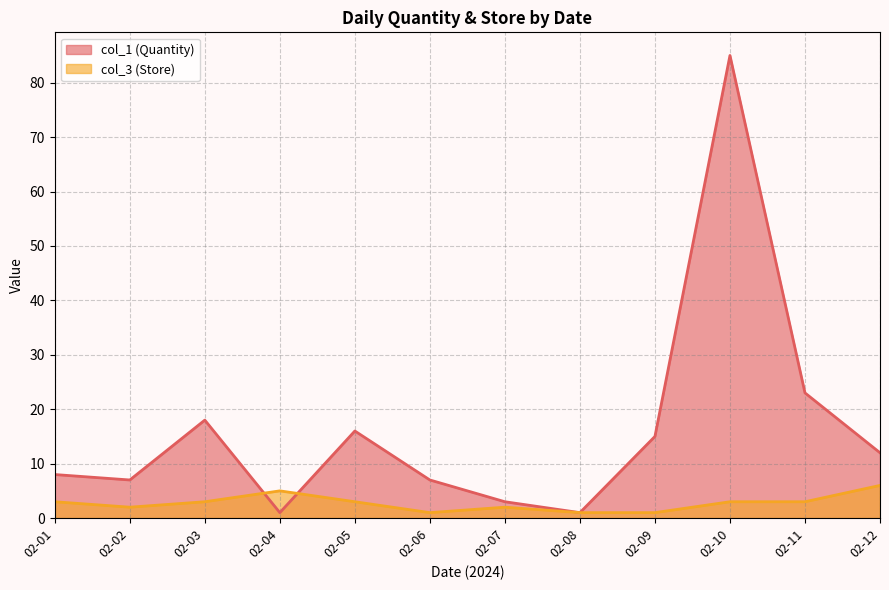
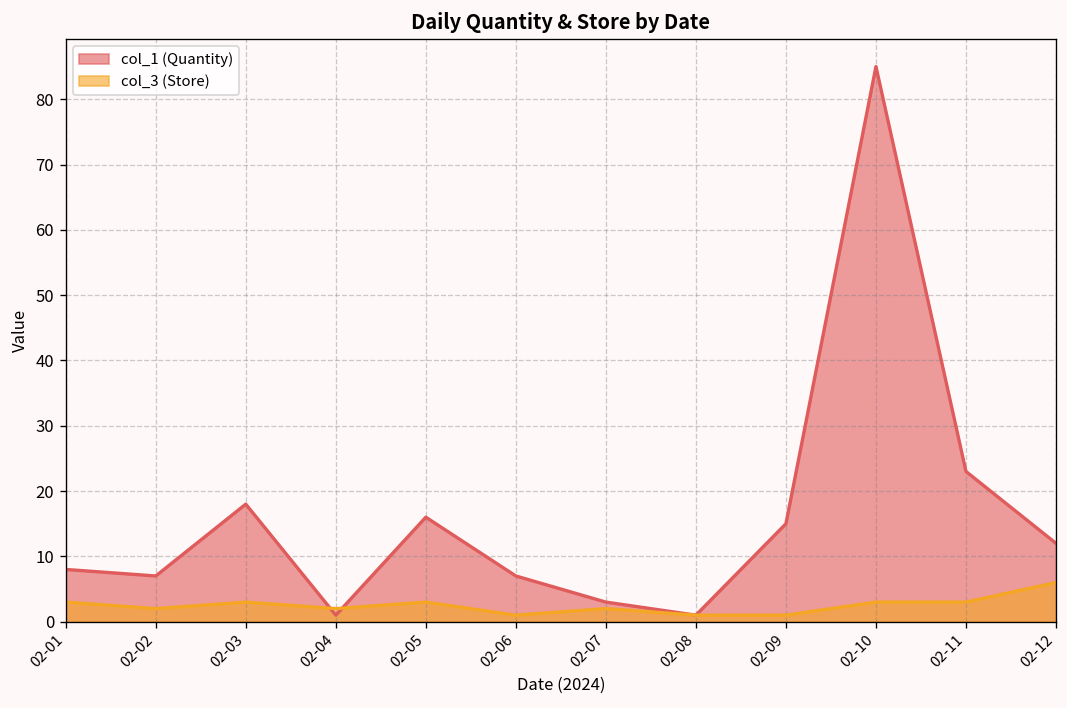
  {
    "col_1 (Quantity)": {
      "02-01": 8,
      "02-02": 7,
      "02-03": 18,
      "02-04": 1,
      "02-05": 16,
      "02-06": 7,
      "02-07": 3,
      "02-09": 15,
      "02-10": 85,
      "02-11": 23,
      "02-12": 12
    },
    "col_3 (Store)": {
      "02-01": 3,
      "02-02": 2,
      "02-03": 3,
-     "02-04": 5,
+     "02-04": 2,
      "02-05": 3,
      "02-06": 1,
      "02-07": 2,
      "02-09": 1,
      "02-10": 3,
      "02-11": 3,
      "02-12": 6
    }
  }
